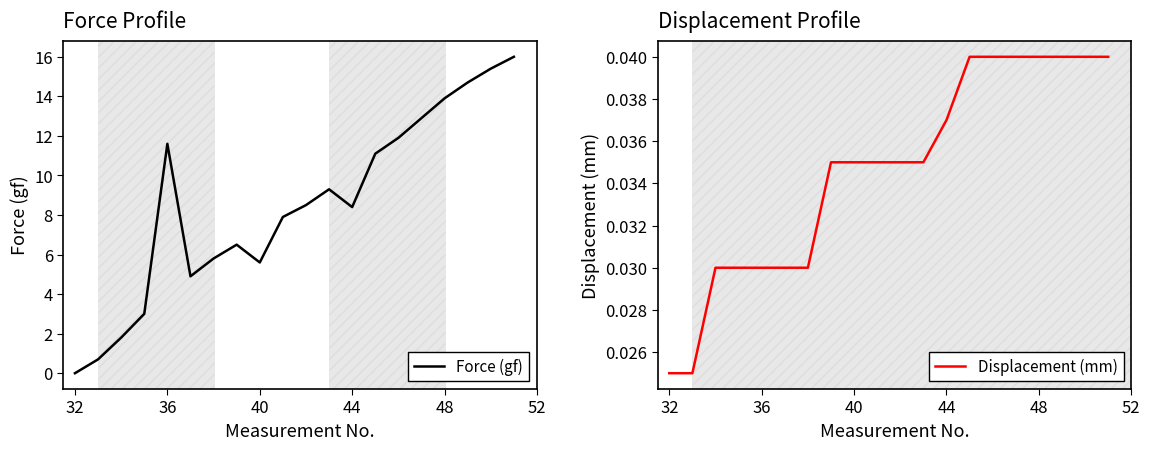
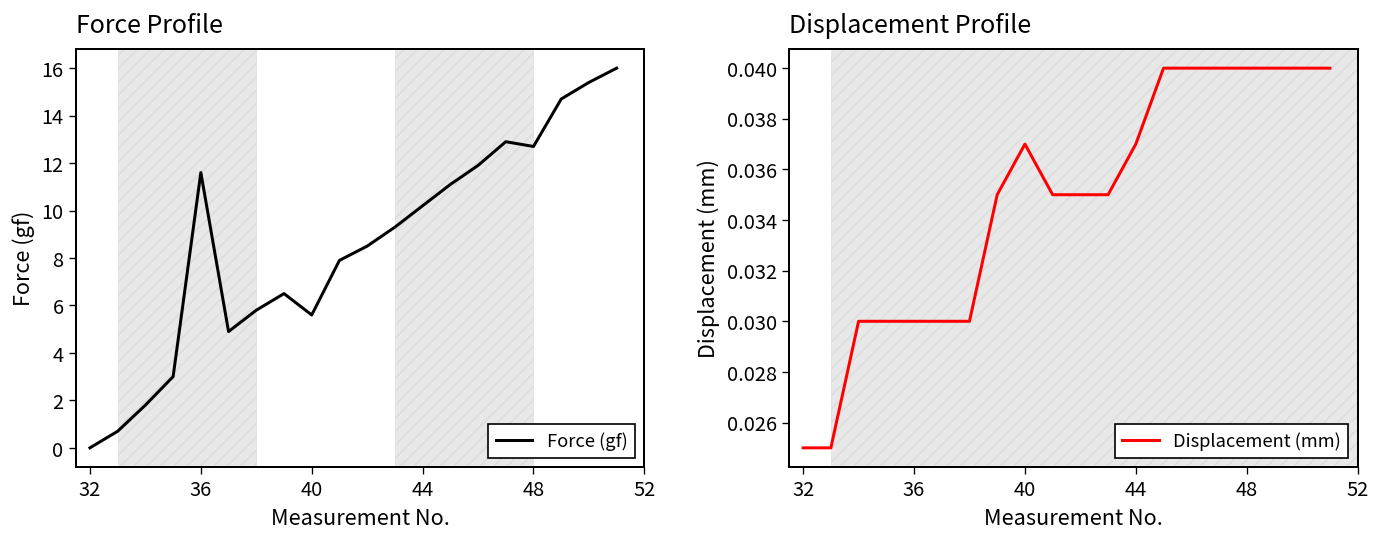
  {
    "Force Profile": {
      "32": 0.0,
      "36": 11.6,
      "40": 5.6,
-     "44": 8.4,
-     "48": 13.9
+     "44": 10.2,
+     "48": 12.7
    },
    "Displacement Profile": {
      "32": 0.025,
      "36": 0.030,
-     "40": 0.035,
+     "40": 0.037,
      "44": 0.037,
      "48": 0.040
    }
  }
